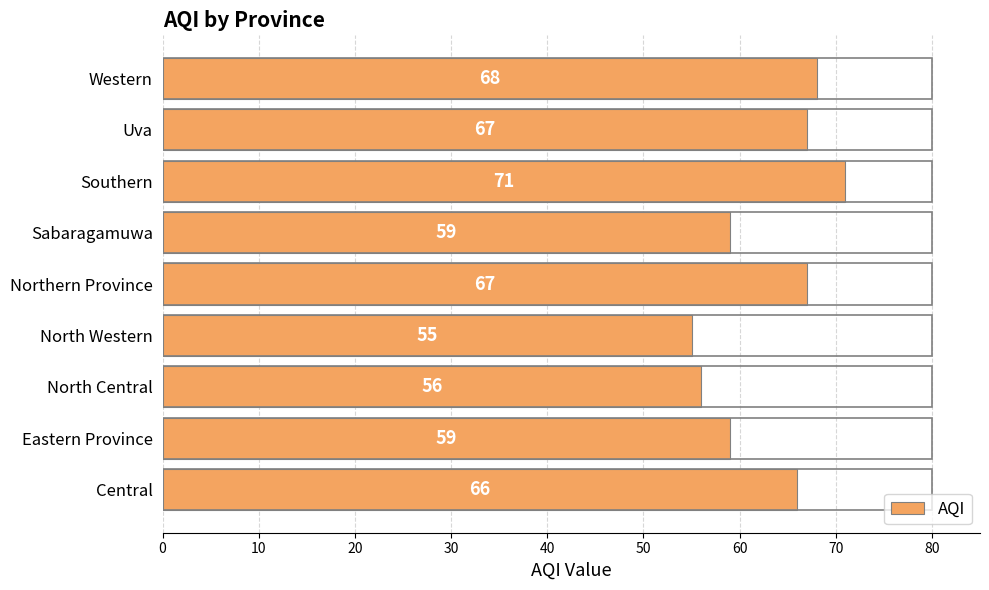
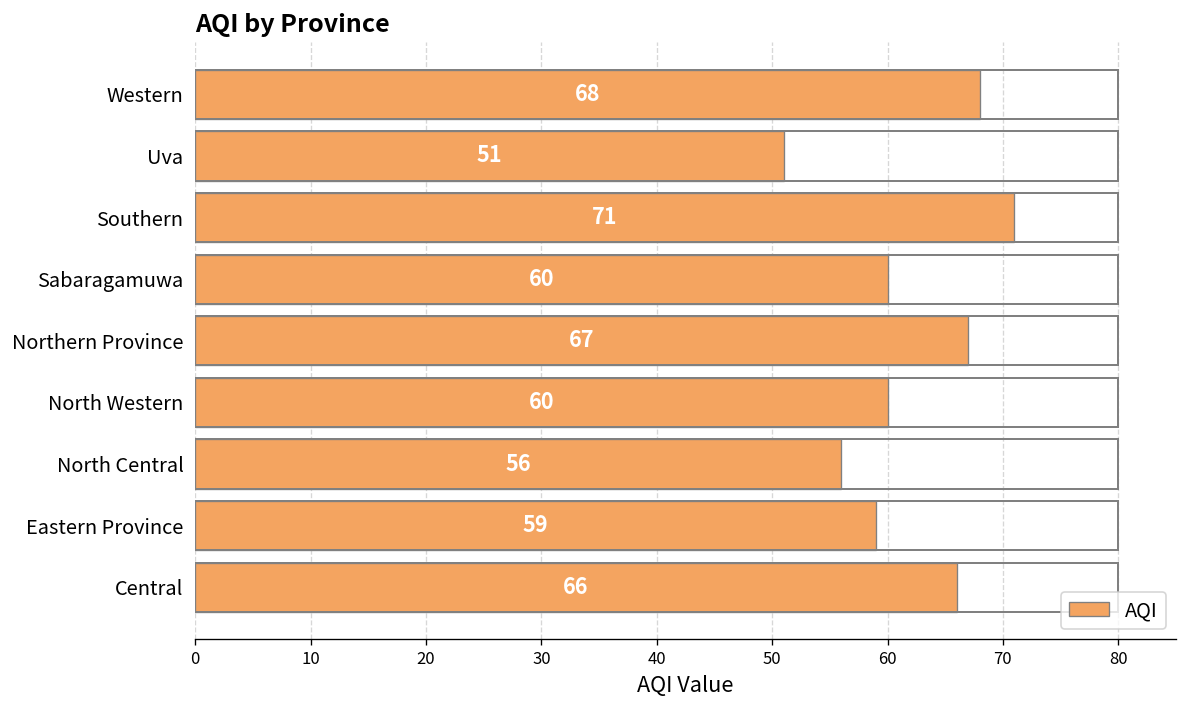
  {
    "Western": 68,
-   "Uva": 67,
+   "Uva": 51,
    "Southern": 71,
-   "Sabaragamuwa": 59,
+   "Sabaragamuwa": 60,
    "Northern Province": 67,
-   "North Western": 55,
+   "North Western": 60,
    "North Central": 56,
    "Eastern Province": 59,
    "Central": 66
  }
